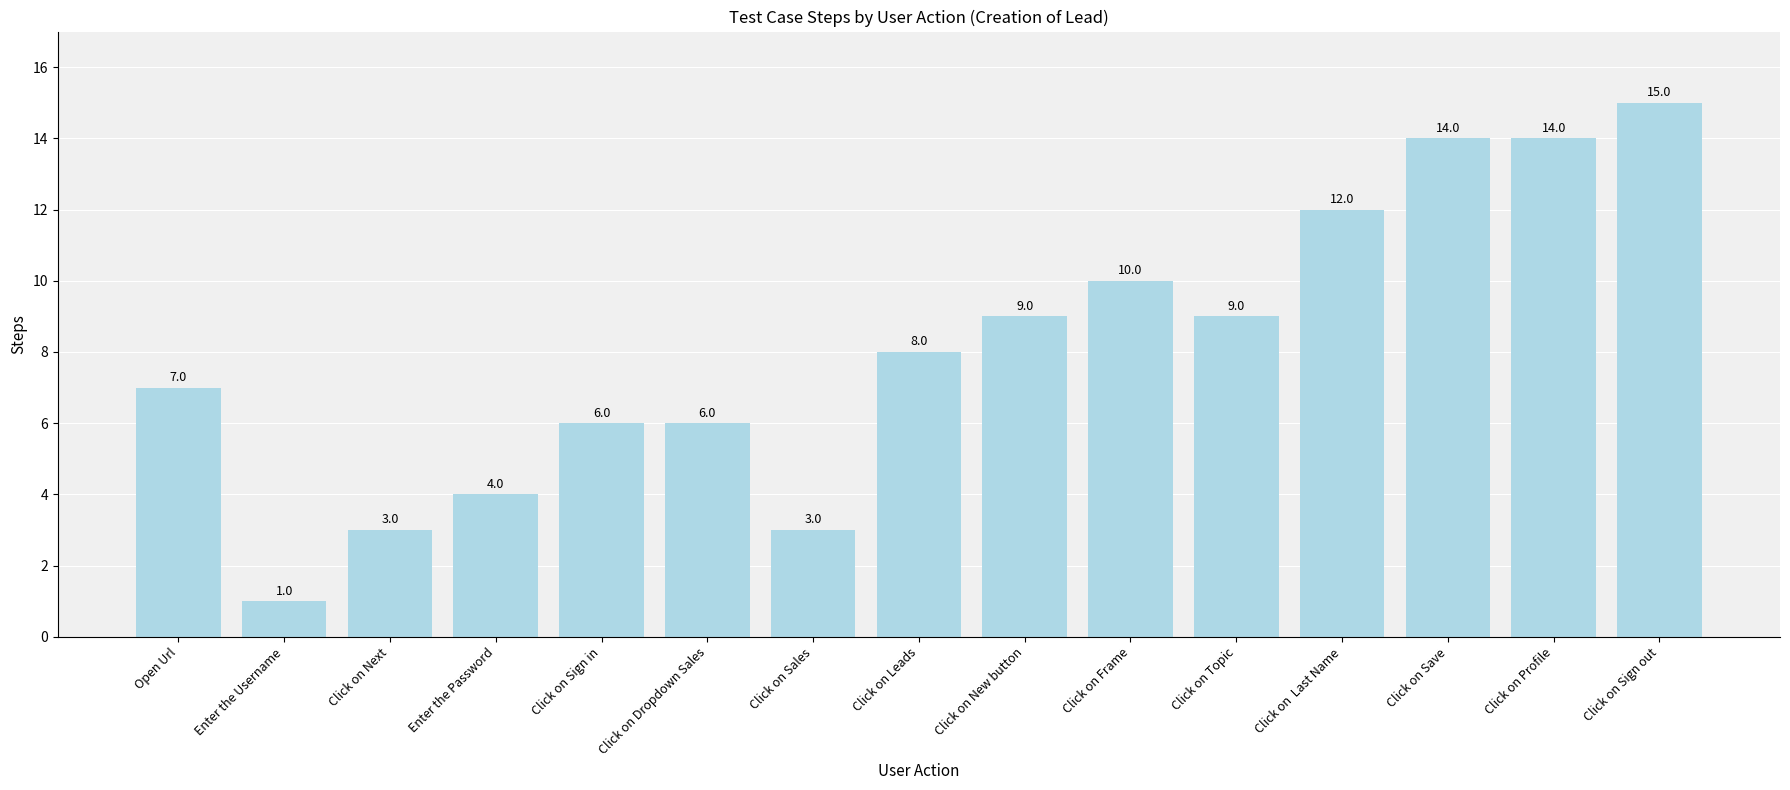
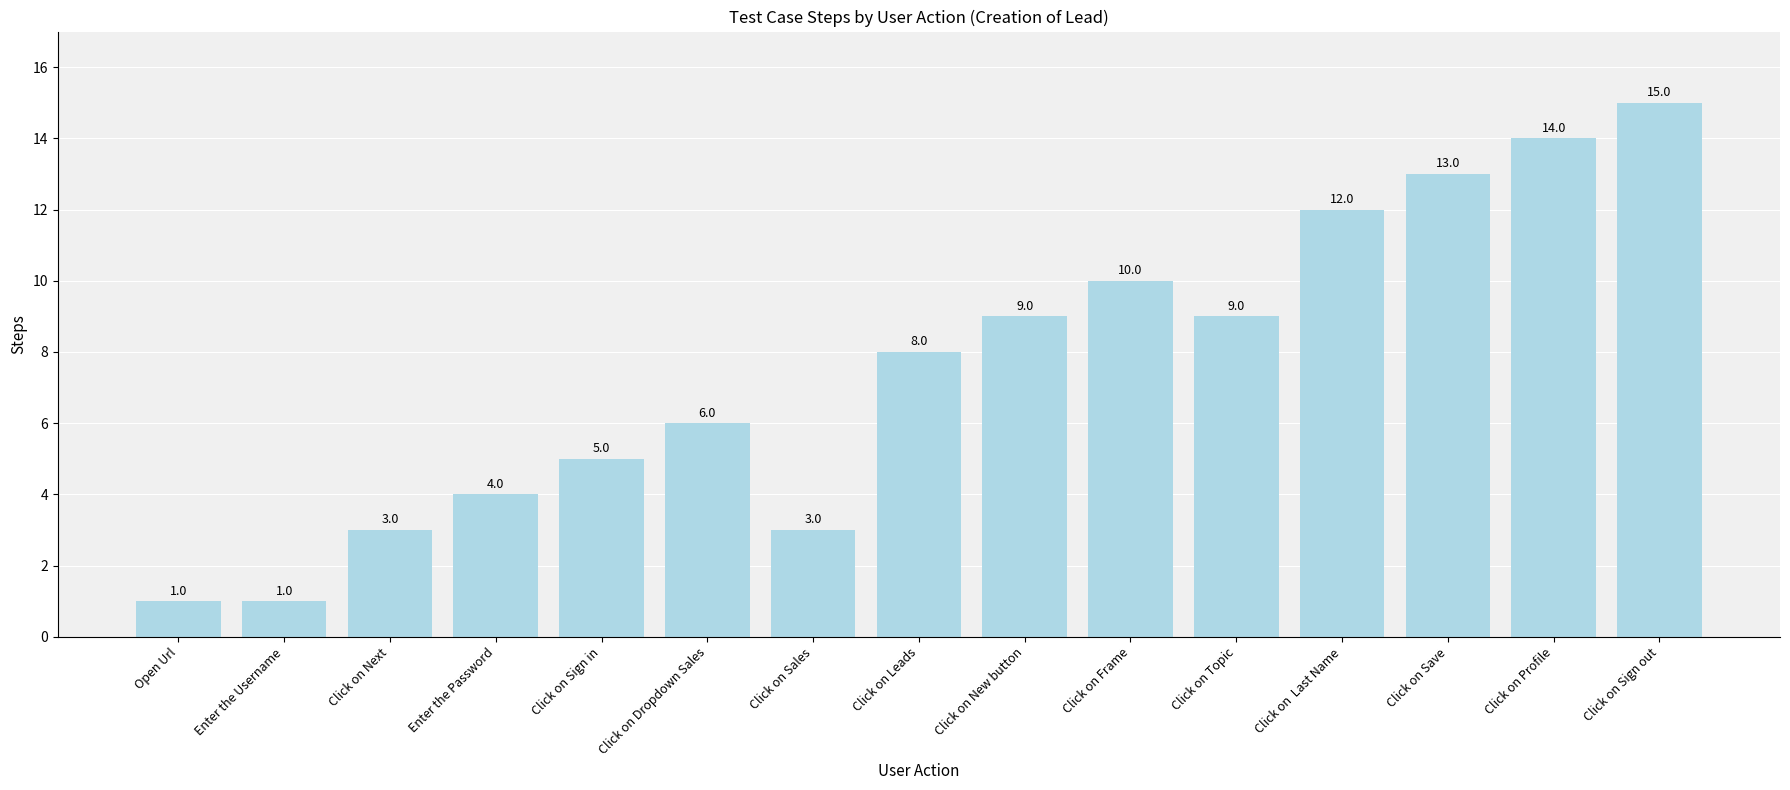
  {
-   "Open Url": 7.0,
+   "Open Url": 1.0,
    "Enter the Username": 1.0,
    "Click on Next": 3.0,
    "Enter the Password": 4.0,
-   "Click on Sign in": 6.0,
+   "Click on Sign in": 5.0,
    "Click on Dropdown Sales": 6.0,
    "Click on Sales": 3.0,
    "Click on Leads": 8.0,
    "Click on New button": 9.0,
    "Click on Frame": 10.0,
    "Click on Topic": 9.0,
    "Click on Last Name": 12.0,
-   "Click on Save": 14.0,
+   "Click on Save": 13.0,
    "Click on Profile": 14.0,
    "Click on Sign out": 15.0
  }
